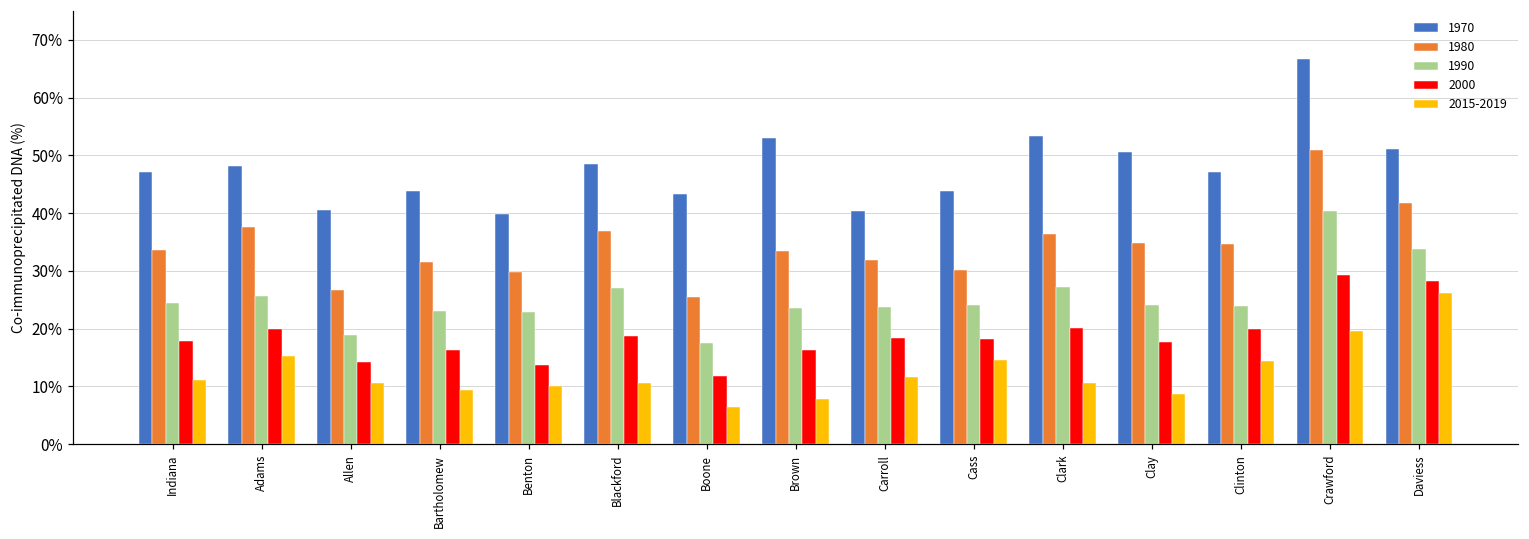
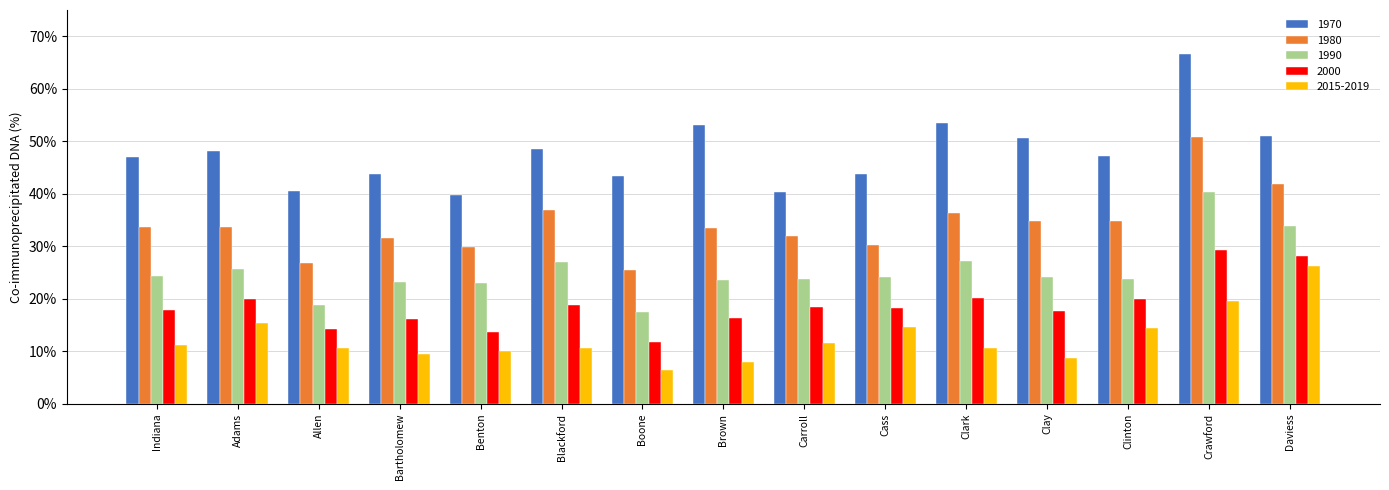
  {
    "1970": {
      "Indiana": "47%",
      "Adams": "48%",
      "Allen": "41%",
      "Bartholomew": "44%",
      "Benton": "40%",
      "Blackford": "48%",
      "Boone": "43%",
      "Brown": "53%",
      "Carroll": "40%",
      "Cass": "44%",
      "Clark": "53%",
      "Clay": "51%",
      "Clinton": "47%",
      "Crawford": "67%",
      "Daviess": "51%"
    },
    "1980": {
      "Indiana": "34%",
-     "Adams": "38%",
+     "Adams": "34%",
      "Allen": "27%",
      "Bartholomew": "32%",
      "Benton": "30%",
      "Blackford": "37%",
      "Boone": "26%",
      "Brown": "33%",
      "Carroll": "32%",
      "Cass": "30%",
      "Clark": "36%",
      "Clay": "35%",
      "Clinton": "35%",
      "Crawford": "51%",
      "Daviess": "42%"
    },
    "1990": {
      "Indiana": "24%",
      "Adams": "26%",
      "Allen": "19%",
      "Bartholomew": "23%",
      "Benton": "23%",
      "Blackford": "27%",
      "Boone": "18%",
      "Brown": "24%",
      "Carroll": "24%",
      "Cass": "24%",
      "Clark": "27%",
      "Clay": "24%",
      "Clinton": "24%",
      "Crawford": "40%",
      "Daviess": "34%"
    },
    "2000": {
      "Indiana": "18%",
      "Adams": "20%",
      "Allen": "14%",
      "Bartholomew": "16%",
      "Benton": "14%",
      "Blackford": "19%",
      "Boone": "12%",
      "Brown": "16%",
      "Carroll": "18%",
      "Cass": "18%",
      "Clark": "20%",
      "Clay": "18%",
      "Clinton": "20%",
      "Crawford": "29%",
      "Daviess": "28%"
    },
    "2015-2019": {
      "Indiana": "11%",
      "Adams": "15%",
      "Allen": "11%",
      "Bartholomew": "9%",
      "Benton": "10%",
      "Blackford": "11%",
      "Boone": "6%",
      "Brown": "8%",
      "Carroll": "12%",
      "Cass": "15%",
      "Clark": "11%",
      "Clay": "9%",
      "Clinton": "14%",
      "Crawford": "20%",
      "Daviess": "26%"
    }
  }
